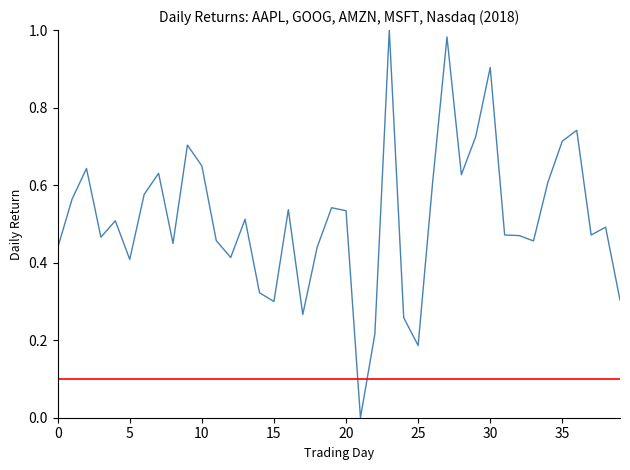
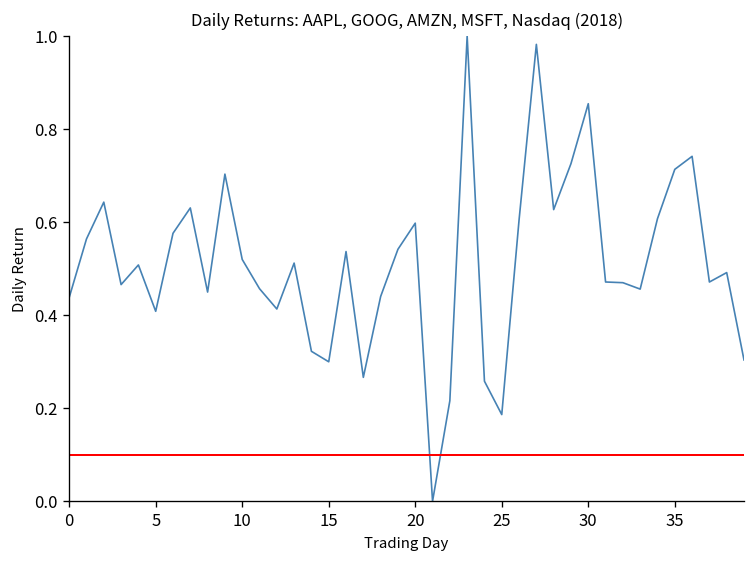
  {
    "0": 0.44,
    "5": 0.41,
-   "10": 0.65,
+   "10": 0.52,
    "15": 0.30,
-   "20": 0.53,
+   "20": 0.60,
    "25": 0.19,
-   "30": 0.90,
+   "30": 0.85,
    "35": 0.71
  }
